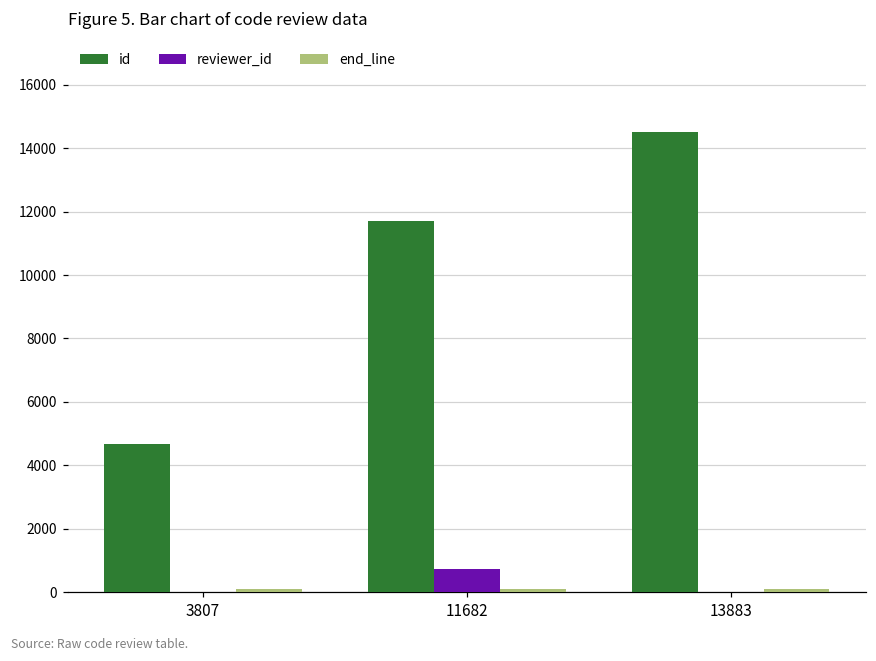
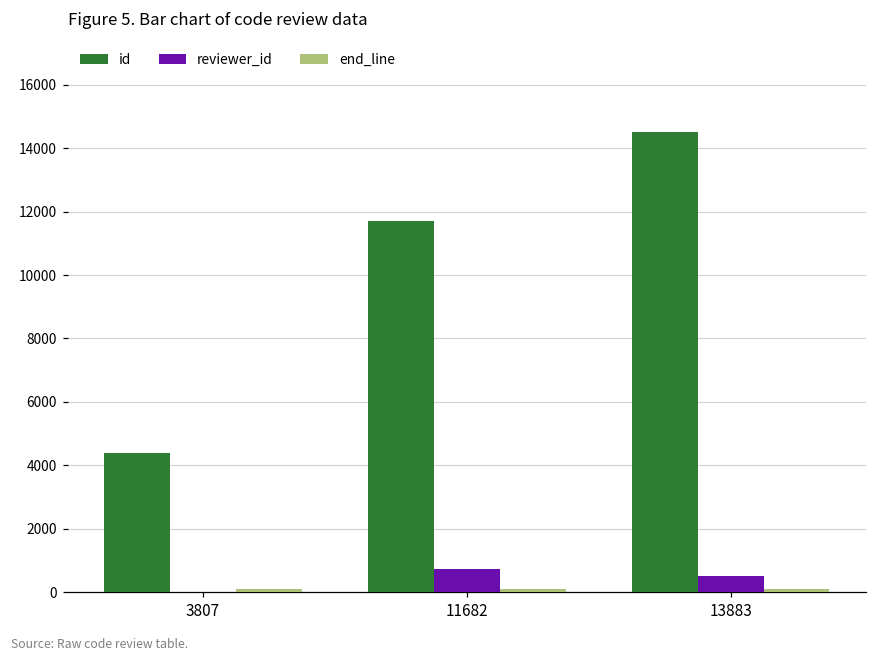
  {
    "id": {
-     "3807": 4700,
+     "3807": 4400,
      "11682": 11700,
      "13883": 14500
    },
    "reviewer_id": {
      "11682": 700,
-     "13883": 0
+     "13883": 500
    }
  }
